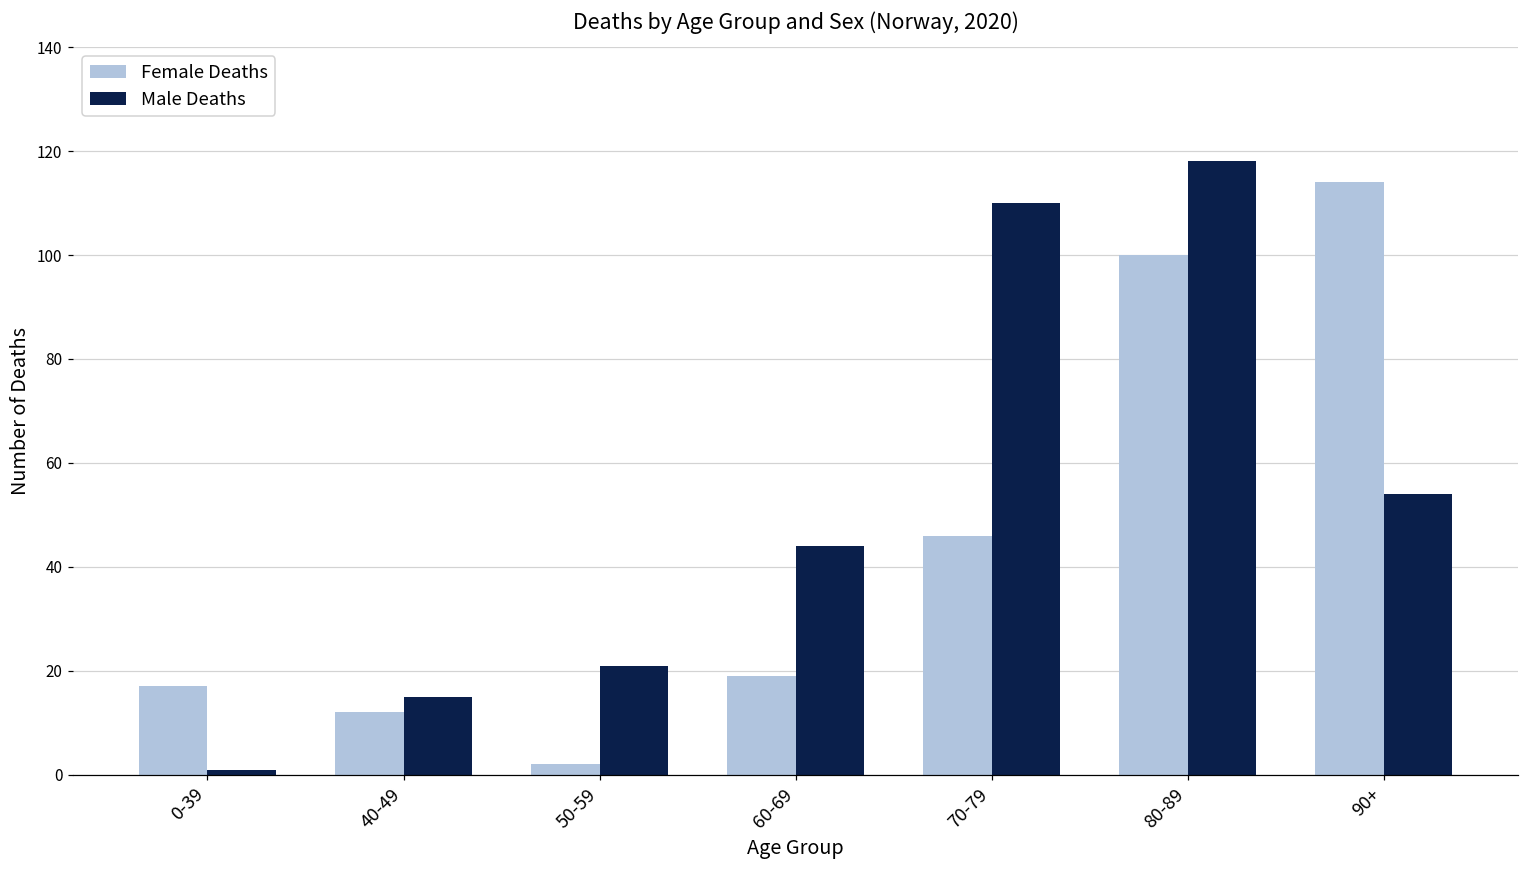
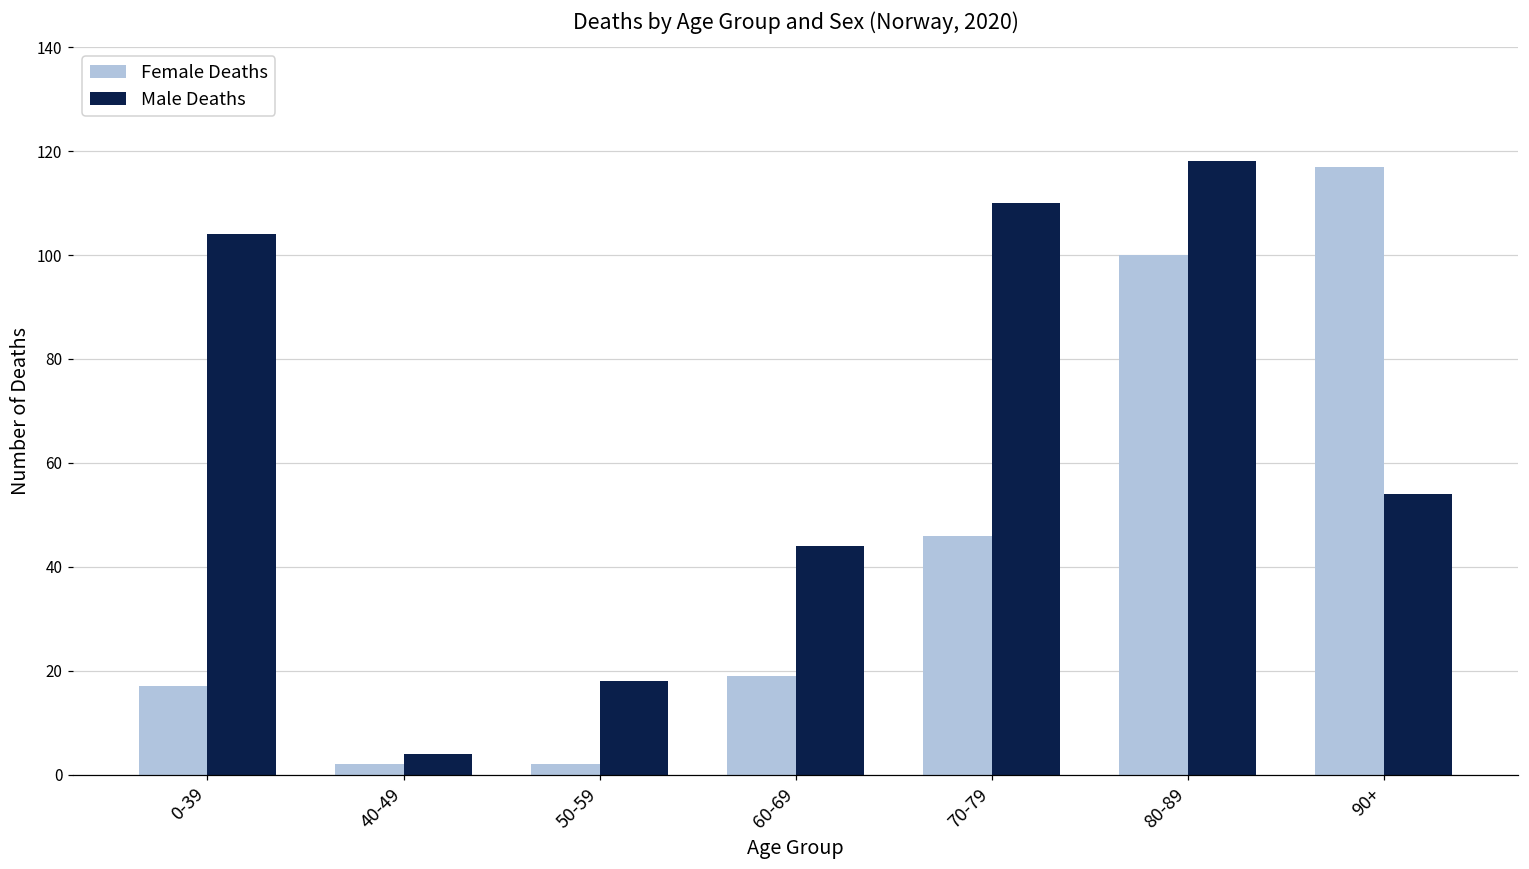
  {
    "Female Deaths": {
      "0-39": 17,
-     "40-49": 12,
+     "40-49": 2,
      "50-59": 2,
      "60-69": 19,
      "70-79": 46,
      "80-89": 100,
-     "90+": 114
+     "90+": 117
    },
    "Male Deaths": {
-     "0-39": 1,
-     "40-49": 15,
-     "50-59": 21,
+     "0-39": 104,
+     "40-49": 4,
+     "50-59": 18,
      "60-69": 44,
      "70-79": 110,
      "80-89": 118,
      "90+": 54
    }
  }
